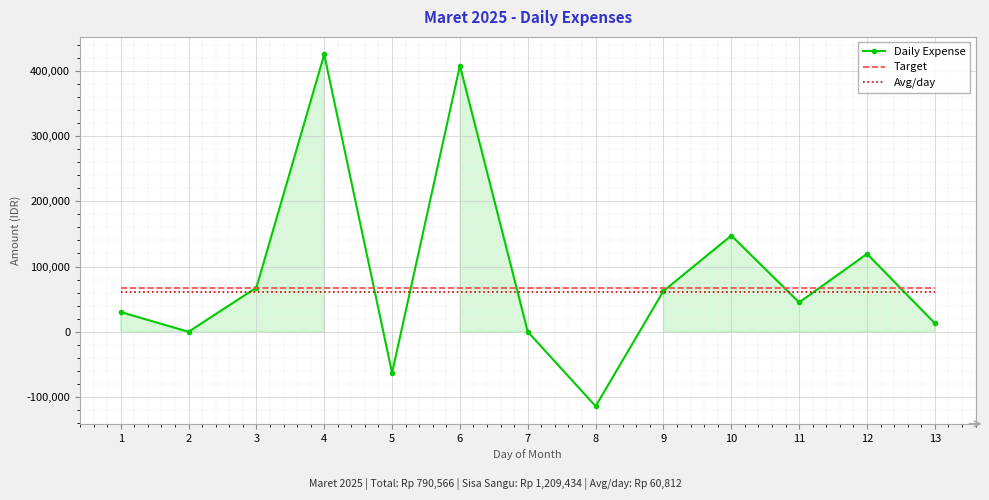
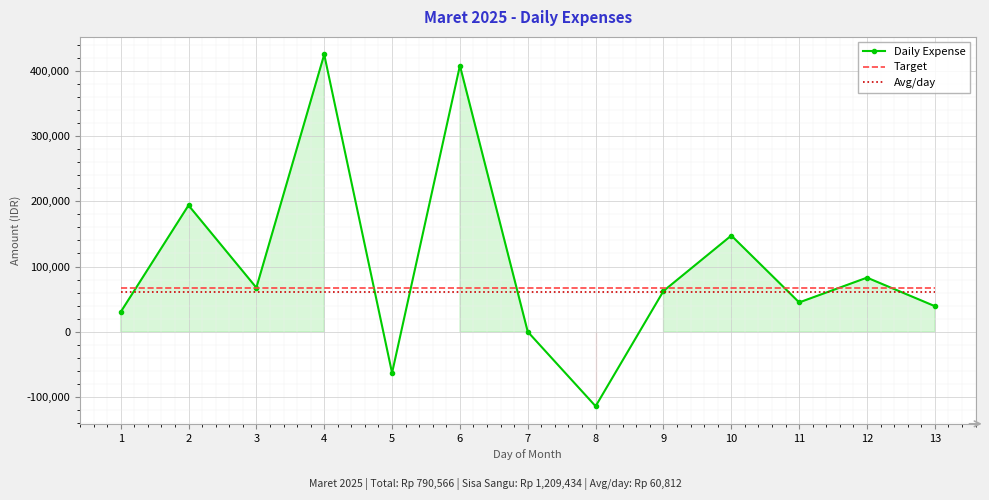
  {
    "Daily Expense": {
      "1": "30,000",
-     "2": "0",
+     "2": "190,000",
      "4": "430,000",
      "5": "-60,000",
      "6": "410,000",
      "7": "0",
      "8": "-110,000",
      "10": "150,000",
      "11": "50,000",
-     "12": "120,000",
-     "13": "10,000"
+     "12": "80,000",
+     "13": "40,000"
    },
    "Target": {
      "1": "70,000",
      "2": "70,000",
      "4": "70,000",
      "5": "70,000",
      "6": "70,000",
      "7": "70,000",
      "8": "70,000",
      "9": "70,000",
      "10": "70,000",
      "11": "70,000",
      "12": "70,000",
      "13": "70,000"
    },
    "Avg/day": {
      "1": "60,000",
      "2": "60,000",
      "3": "60,000",
      "4": "60,000",
      "5": "60,000",
      "6": "60,000",
      "7": "60,000",
      "8": "60,000",
      "10": "60,000",
      "11": "60,000",
      "12": "60,000",
      "13": "60,000"
    }
  }
